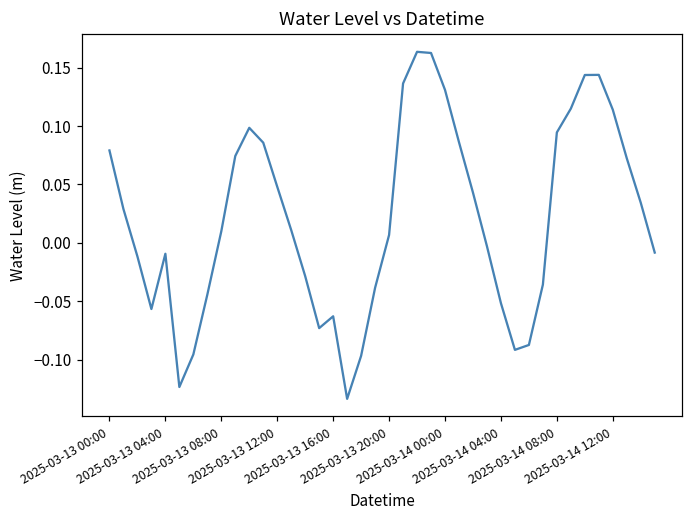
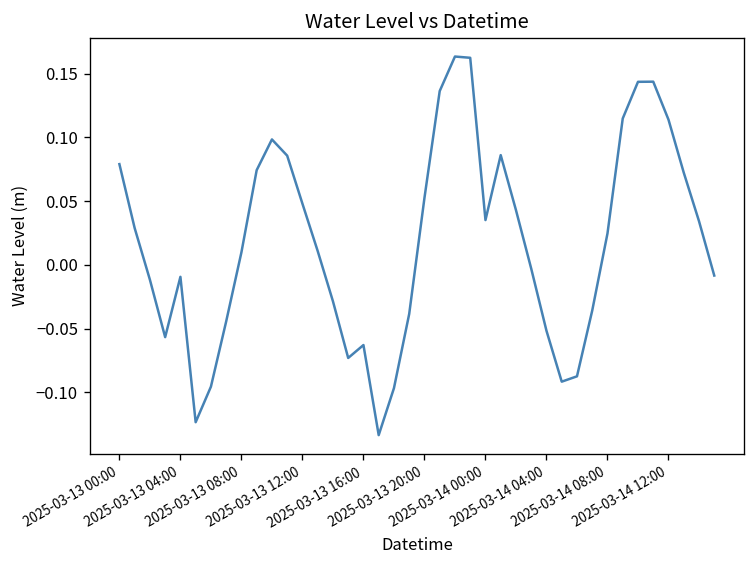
  {
    "2025-03-13 00:00": 0.079,
    "2025-03-13 04:00": -0.009,
    "2025-03-13 08:00": 0.010,
    "2025-03-13 12:00": 0.048,
    "2025-03-13 16:00": -0.063,
-   "2025-03-13 20:00": 0.007,
-   "2025-03-14 00:00": 0.131,
+   "2025-03-13 20:00": 0.053,
+   "2025-03-14 00:00": 0.035,
    "2025-03-14 04:00": -0.052,
-   "2025-03-14 08:00": 0.095,
+   "2025-03-14 08:00": 0.025,
    "2025-03-14 12:00": 0.114
  }
